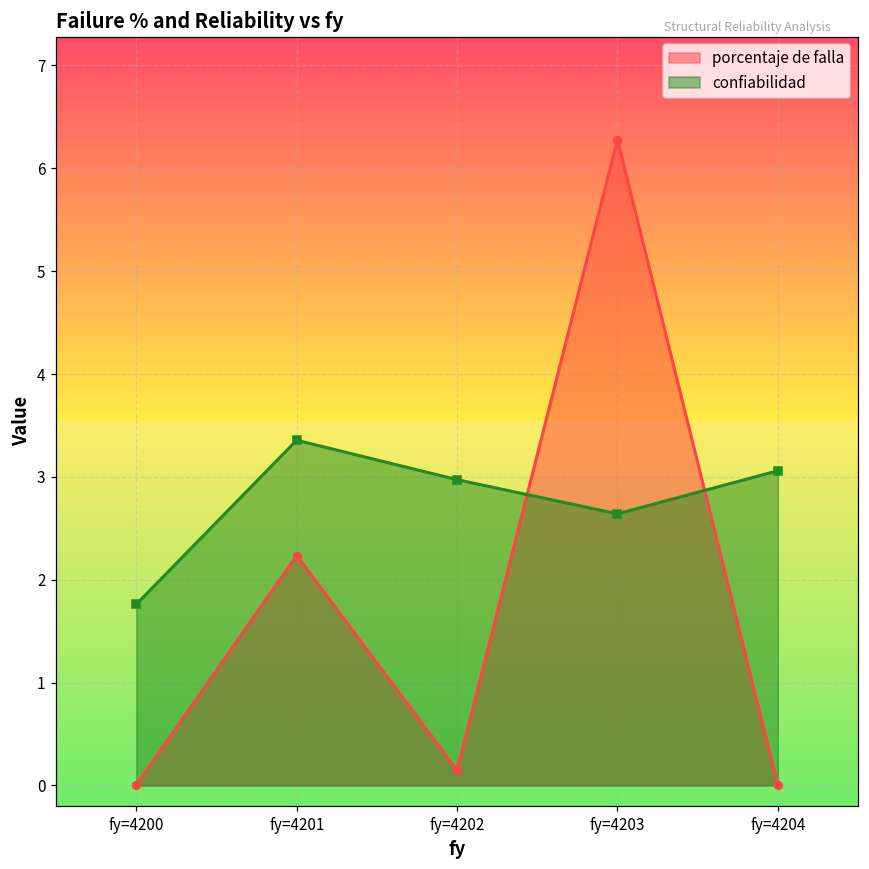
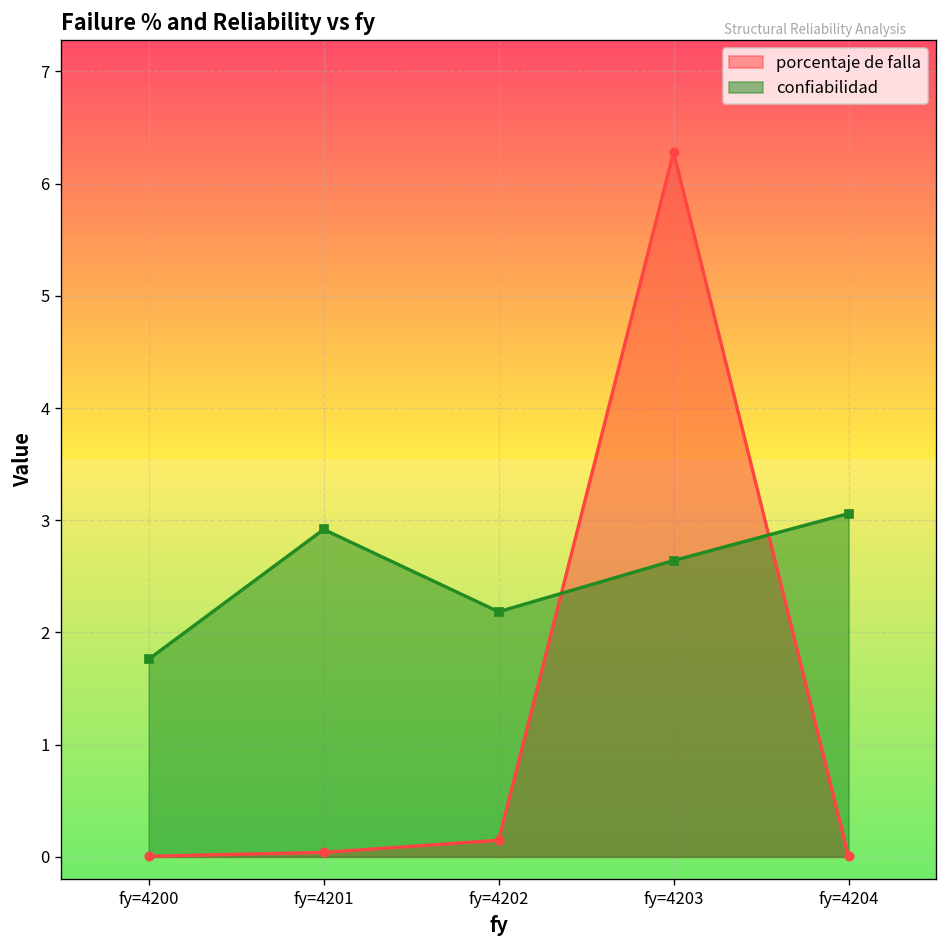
  {
    "porcentaje de falla": {
      "fy=4200": 0.0,
-     "fy=4201": 2.2,
+     "fy=4201": 0.0,
      "fy=4202": 0.1,
      "fy=4203": 6.3,
      "fy=4204": 0.0
    },
    "confiabilidad": {
      "fy=4200": 1.8,
-     "fy=4201": 3.4,
-     "fy=4202": 3.0,
+     "fy=4201": 2.9,
+     "fy=4202": 2.2,
      "fy=4203": 2.6,
      "fy=4204": 3.1
    }
  }
